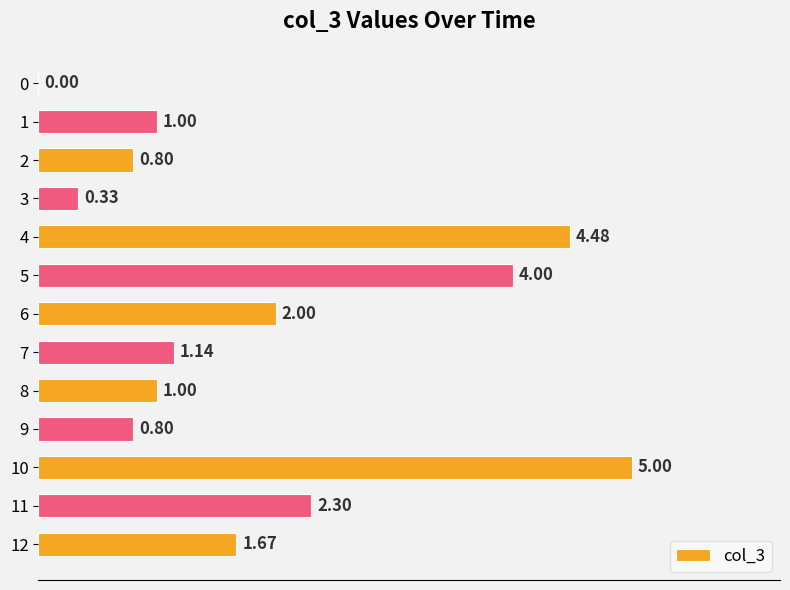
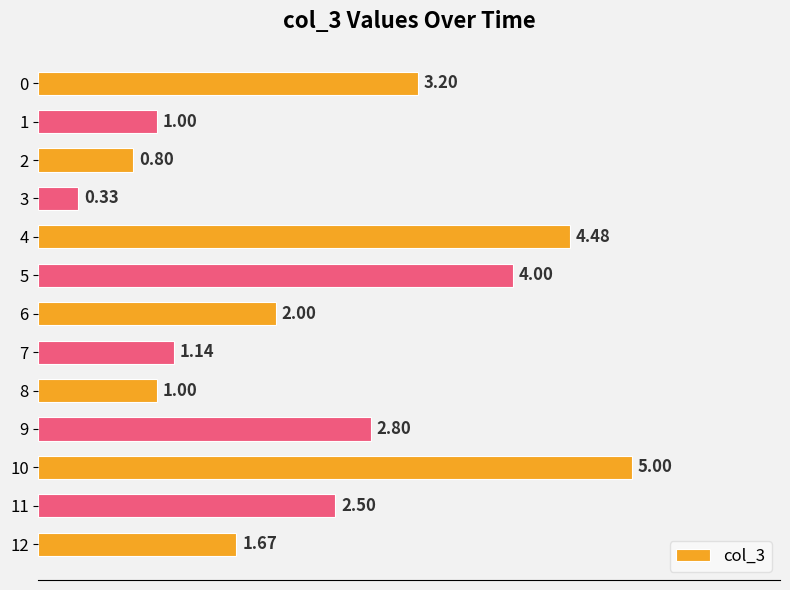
  {
-   "0": 0.00,
+   "0": 3.20,
    "1": 1.00,
    "2": 0.80,
    "3": 0.33,
    "4": 4.48,
    "5": 4.00,
    "6": 2.00,
    "7": 1.14,
    "8": 1.00,
-   "9": 0.80,
+   "9": 2.80,
    "10": 5.00,
-   "11": 2.30,
+   "11": 2.50,
    "12": 1.67
  }
